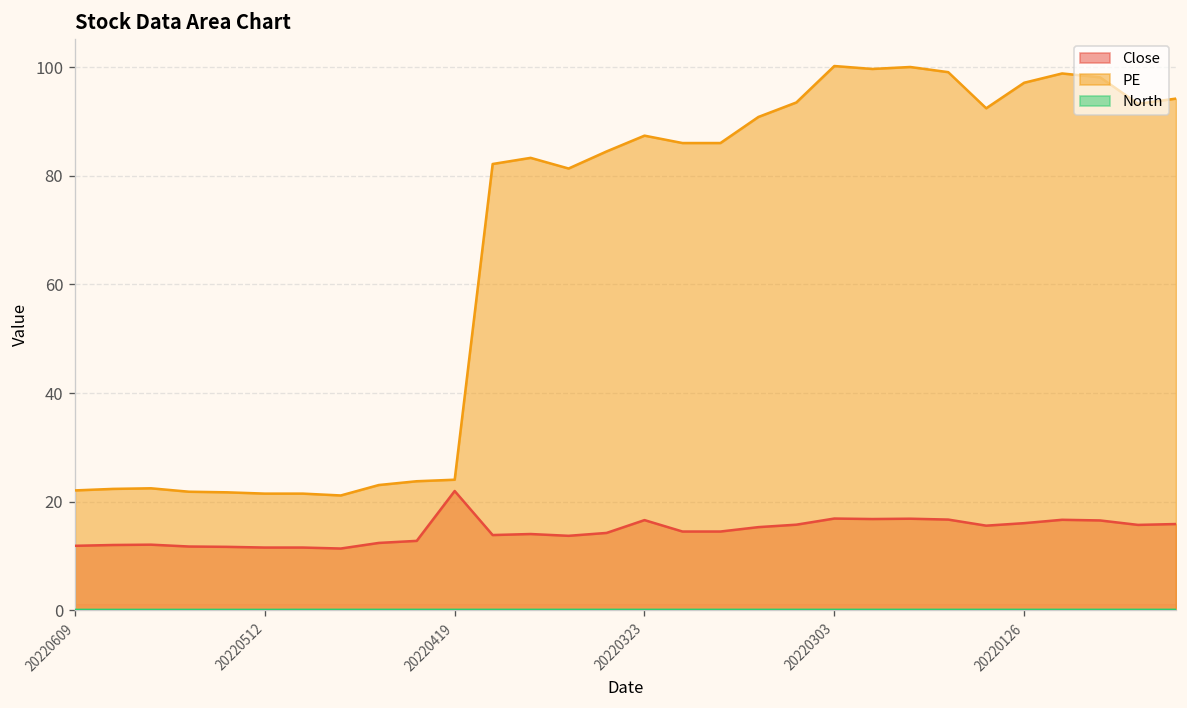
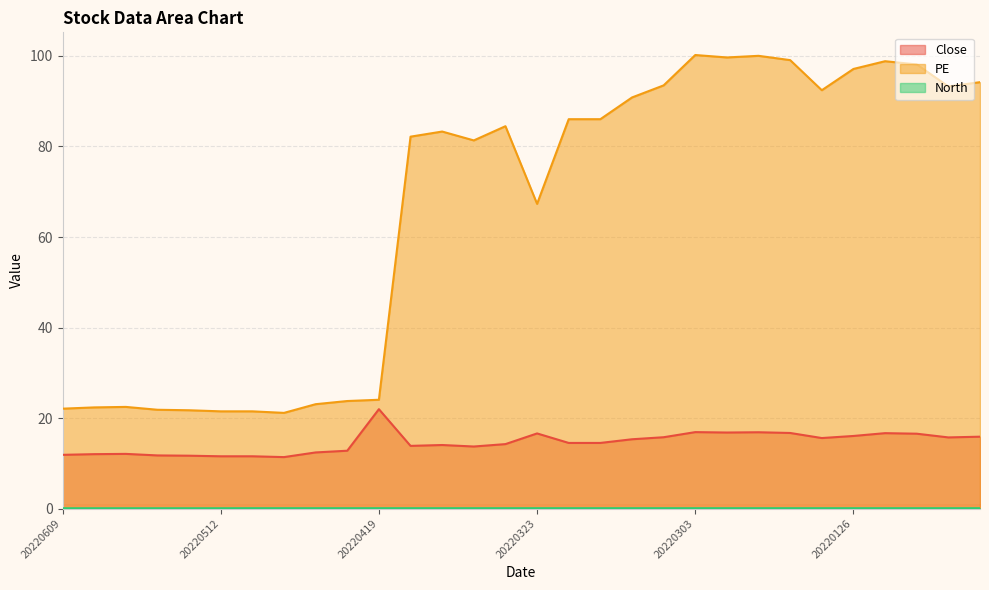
  {
    "Close": {
      "20220609": 12,
      "20220512": 12,
      "20220419": 22,
      "20220323": 17,
      "20220303": 17,
      "20220126": 16
    },
    "PE": {
      "20220609": 22,
      "20220512": 21,
      "20220419": 24,
-     "20220323": 87,
+     "20220323": 67,
      "20220303": 100,
      "20220126": 97
    },
    "North": {
      "20220609": 0,
      "20220512": 0,
      "20220419": 0,
      "20220323": 0,
      "20220303": 0,
      "20220126": 0
    }
  }
